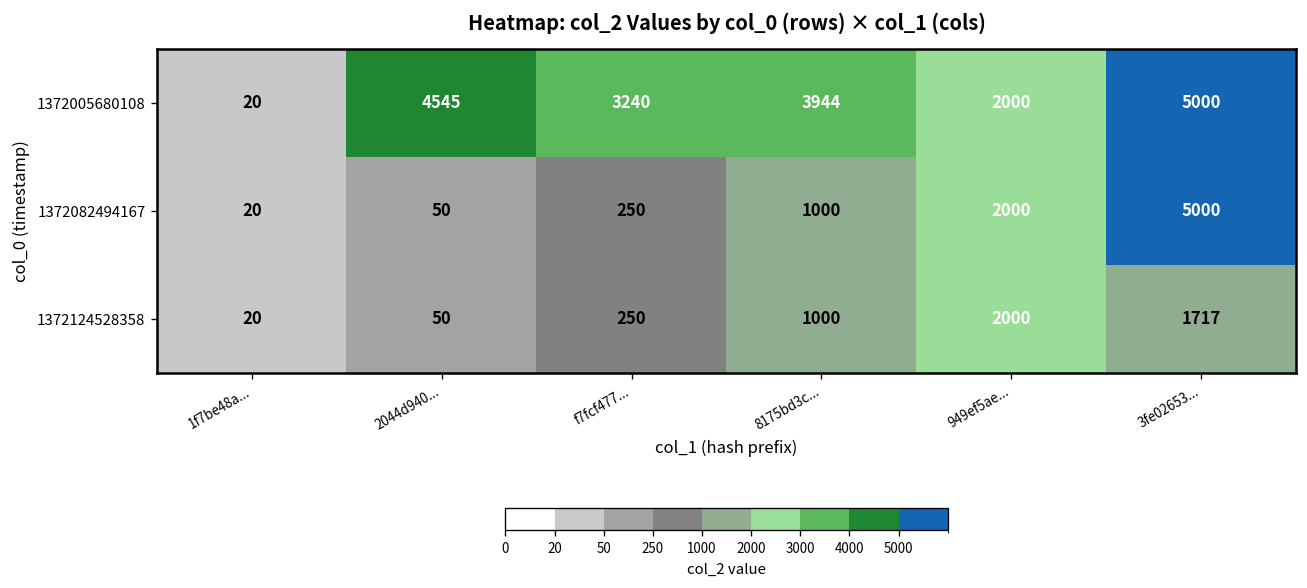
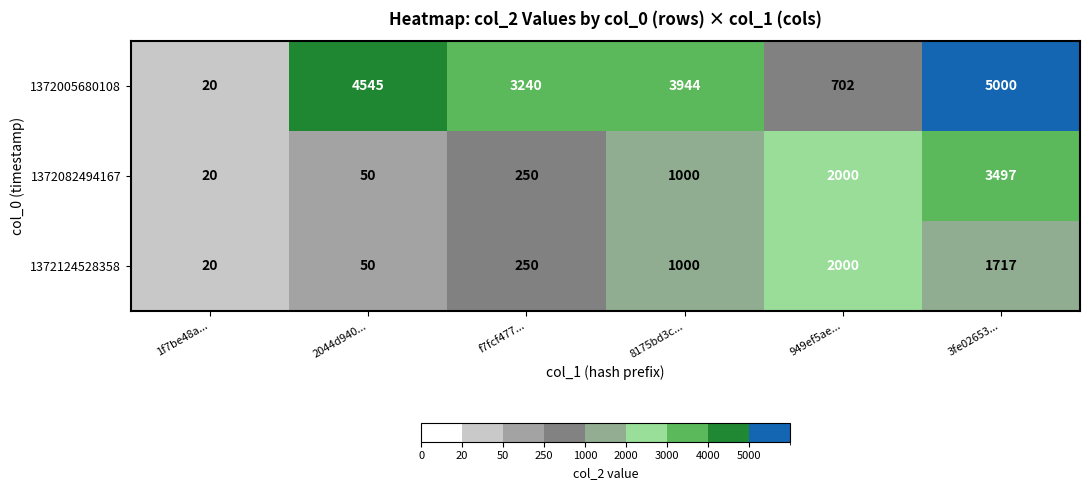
  {
    "1372005680108": {
      "1f7be48a...": 20,
      "2044d940...": 4545,
      "f7fcf477...": 3240,
      "8175bd3c...": 3944,
-     "949ef5ae...": 2000,
+     "949ef5ae...": 702,
      "3fe02653...": 5000
    },
    "1372082494167": {
      "1f7be48a...": 20,
      "2044d940...": 50,
      "f7fcf477...": 250,
      "8175bd3c...": 1000,
      "949ef5ae...": 2000,
-     "3fe02653...": 5000
+     "3fe02653...": 3497
    },
    "1372124528358": {
      "1f7be48a...": 20,
      "2044d940...": 50,
      "f7fcf477...": 250,
      "8175bd3c...": 1000,
      "949ef5ae...": 2000,
      "3fe02653...": 1717
    }
  }
